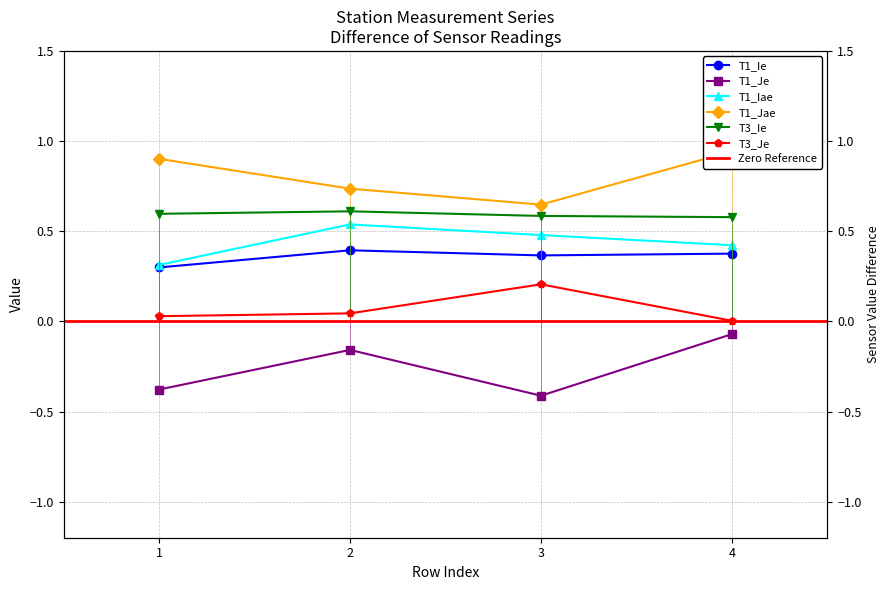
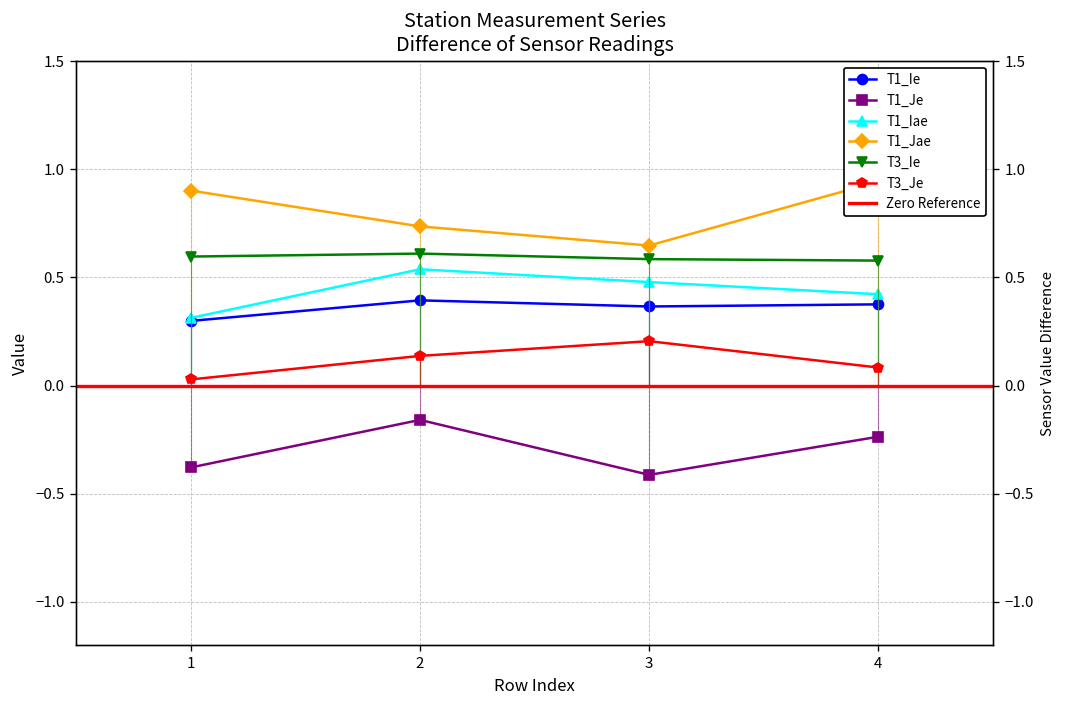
  {
    "T1_Ie": {
      "2": 0.39,
      "3": 0.37,
      "4": 0.38
    },
    "T1_Je": {
      "1": -0.38,
      "2": -0.16,
      "3": -0.41,
-     "4": -0.07
+     "4": -0.24
    },
    "T1_Iae": {
      "2": 0.54,
      "3": 0.48,
      "4": 0.42
    },
    "T1_Jae": {
      "1": 0.90,
      "2": 0.74,
      "3": 0.65
    },
    "T3_Ie": {
      "1": 0.60,
      "2": 0.61,
      "3": 0.58,
      "4": 0.58
    },
    "T3_Je": {
      "1": 0.03,
-     "2": 0.04,
+     "2": 0.14,
      "3": 0.21,
-     "4": 0.00
+     "4": 0.08
    }
  }
